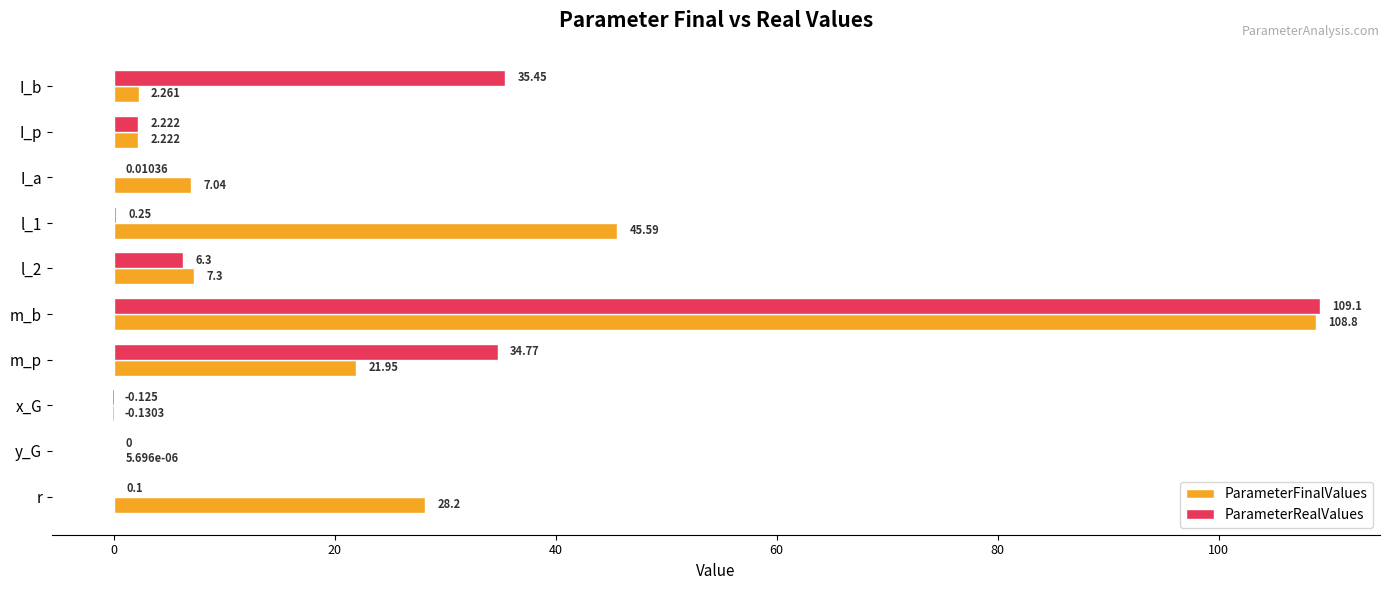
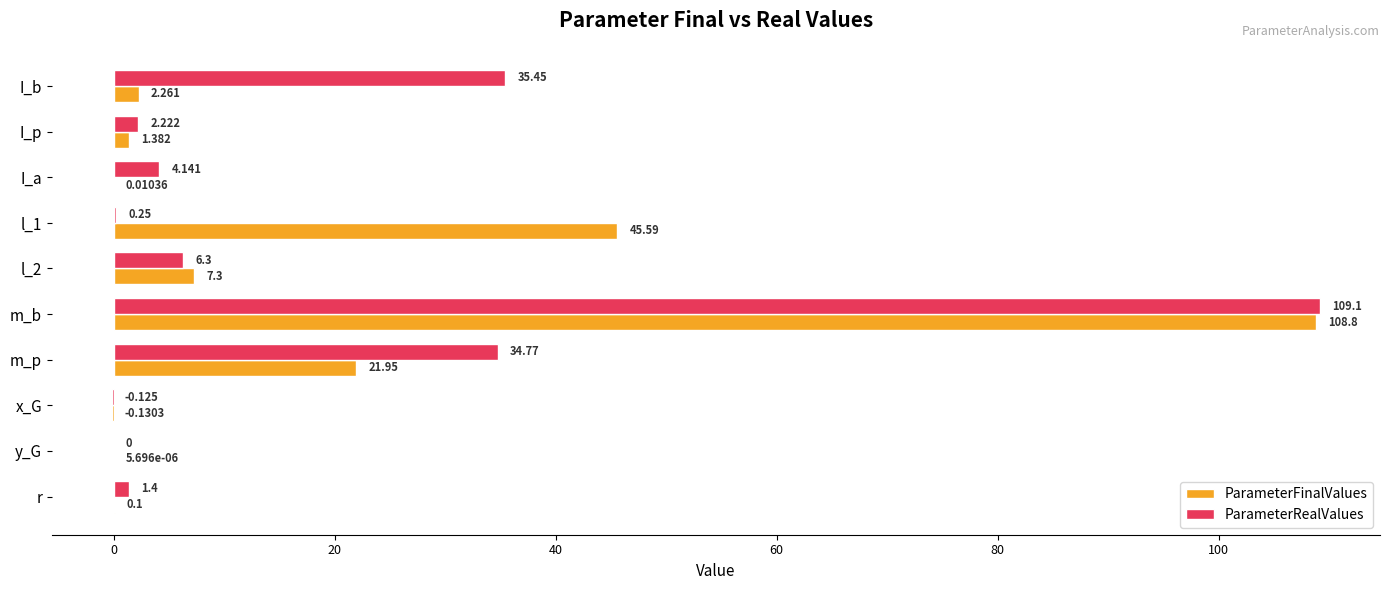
  {
    "ParameterFinalValues": {
      "I_b": "2.261",
-     "I_p": "2.222",
-     "I_a": "7.04",
+     "I_p": "1.382",
+     "I_a": "0.01036",
      "l_1": "45.59",
      "l_2": "7.3",
      "m_b": "108.8",
      "m_p": "21.95",
      "x_G": "-0.1303",
      "y_G": "5.696e-06",
-     "r": "28.2"
+     "r": "0.1"
    },
    "ParameterRealValues": {
      "I_b": "35.45",
      "I_p": "2.222",
-     "I_a": "0.01036",
+     "I_a": "4.141",
      "l_1": "0.25",
      "l_2": "6.3",
      "m_b": "109.1",
      "m_p": "34.77",
      "x_G": "-0.125",
      "y_G": "0",
-     "r": "0.1"
+     "r": "1.4"
    }
  }
